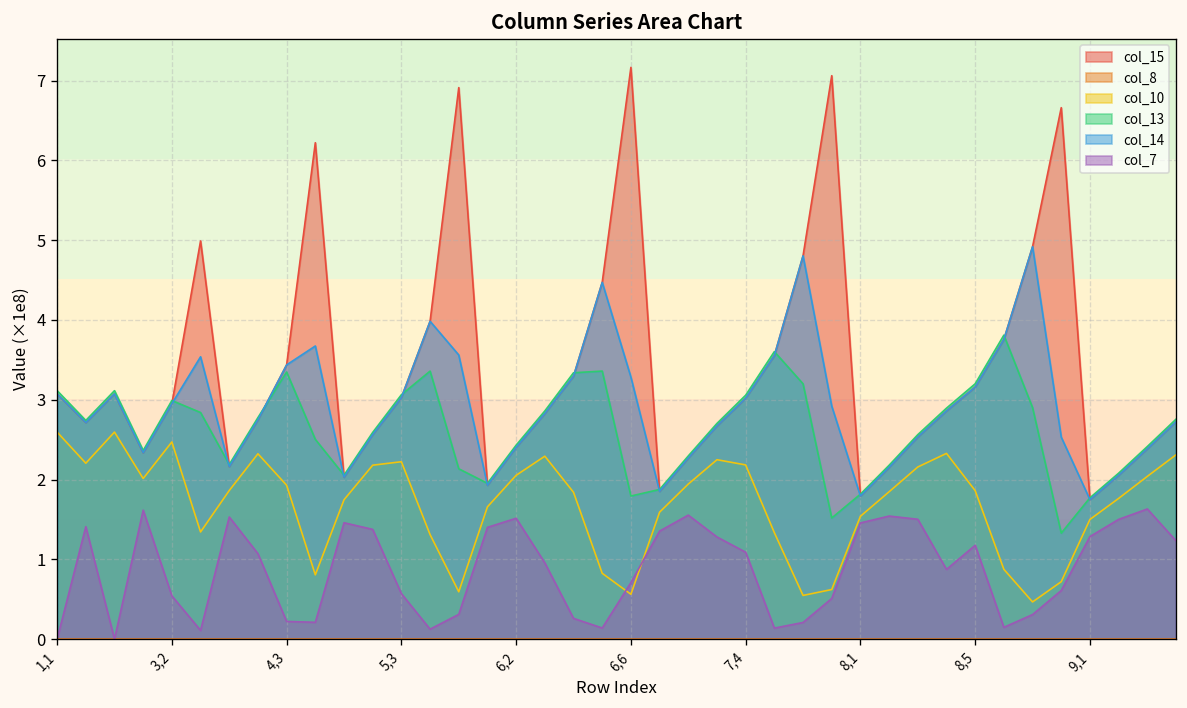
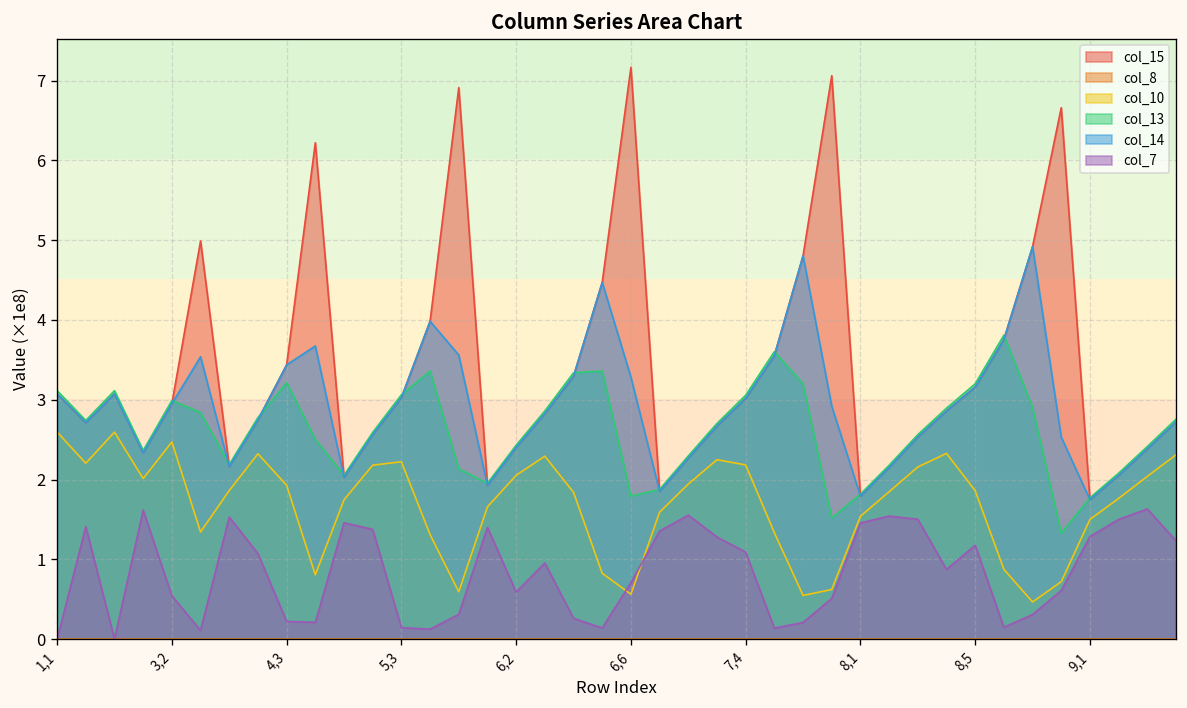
  {
    "col_13": {
      "1,1": 3.1,
      "3,2": 3.0,
-     "4,3": 3.3,
+     "4,3": 3.2,
      "6,6": 1.8,
      "8,5": 3.2
    },
    "col_14": {
      "6,6": 3.3
    },
    "col_7": {
      "3,2": 0.5,
      "4,3": 0.2,
-     "5,3": 0.6,
-     "6,2": 1.5,
+     "5,3": 0.1,
+     "6,2": 0.6,
      "6,6": 0.7,
      "7,4": 1.1,
      "8,1": 1.5,
      "8,5": 1.2,
      "9,1": 1.3
    }
  }
